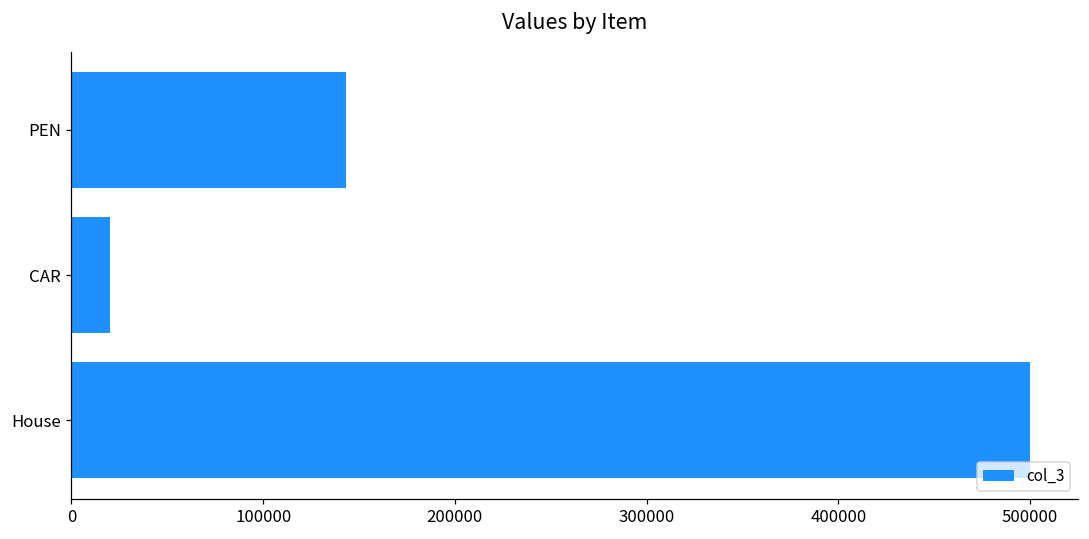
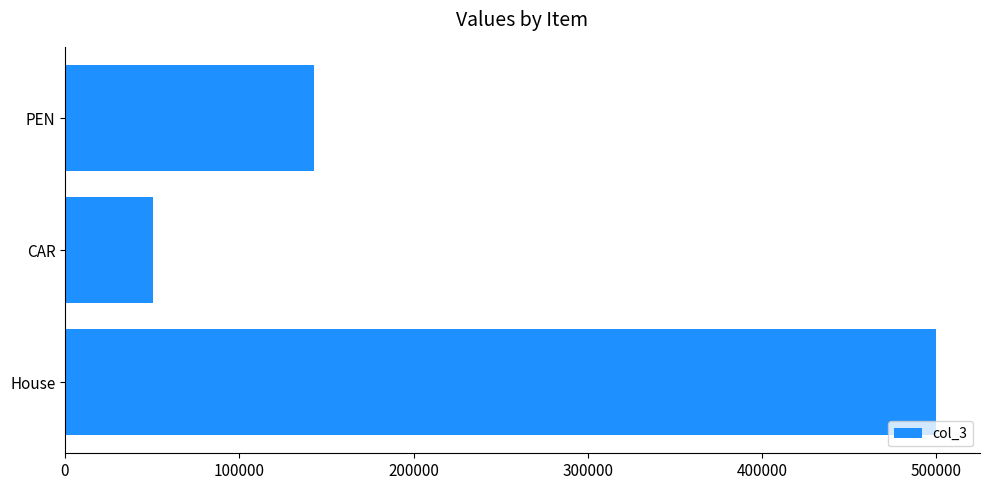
  {
    "PEN": 143000,
-   "CAR": 20000,
+   "CAR": 50000,
    "House": 500000
  }
